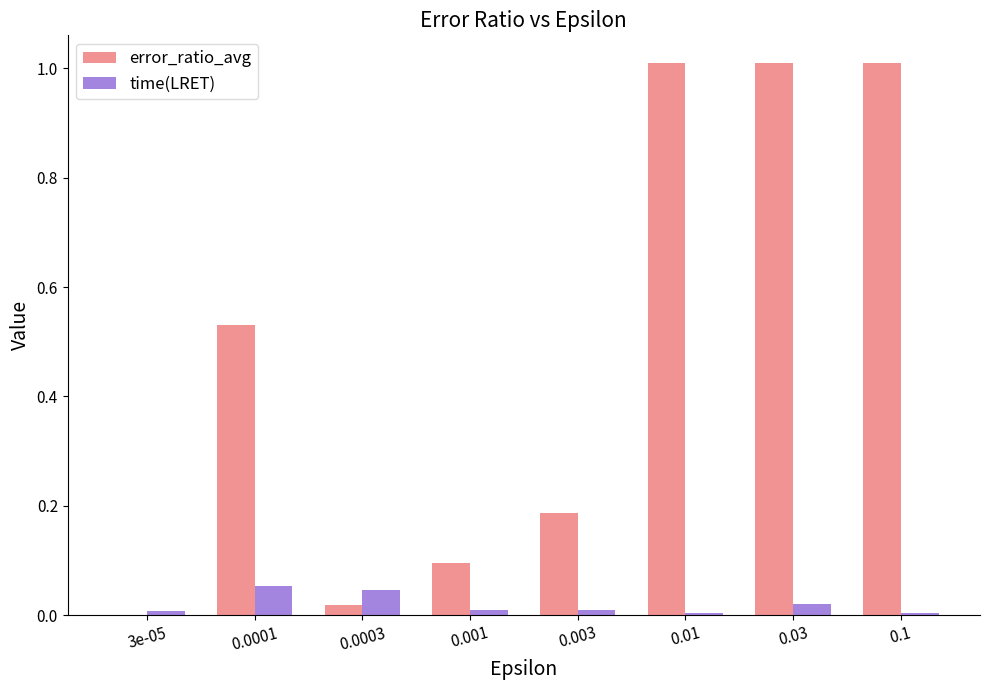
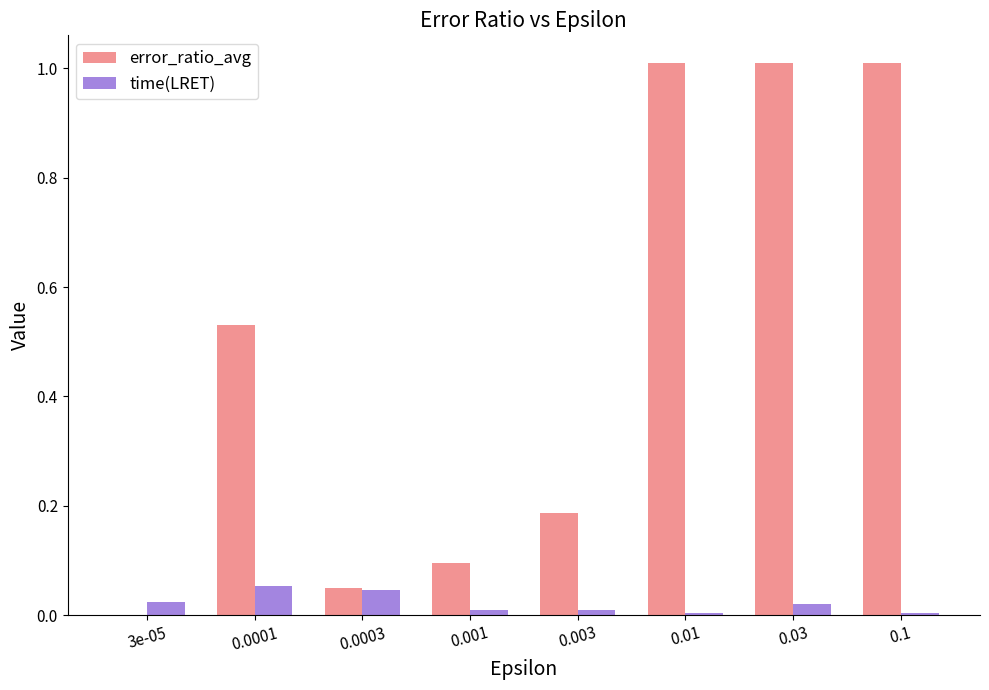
  {
    "error_ratio_avg": {
      "0.0001": 0.53,
-     "0.0003": 0.02,
+     "0.0003": 0.05,
      "0.001": 0.09,
      "0.003": 0.19,
      "0.01": 1.01,
      "0.03": 1.01,
      "0.1": 1.01
    },
    "time(LRET)": {
-     "3e-05": 0.01,
+     "3e-05": 0.02,
      "0.0001": 0.05,
      "0.0003": 0.05,
      "0.001": 0.01,
      "0.003": 0.01,
      "0.03": 0.02
    }
  }
